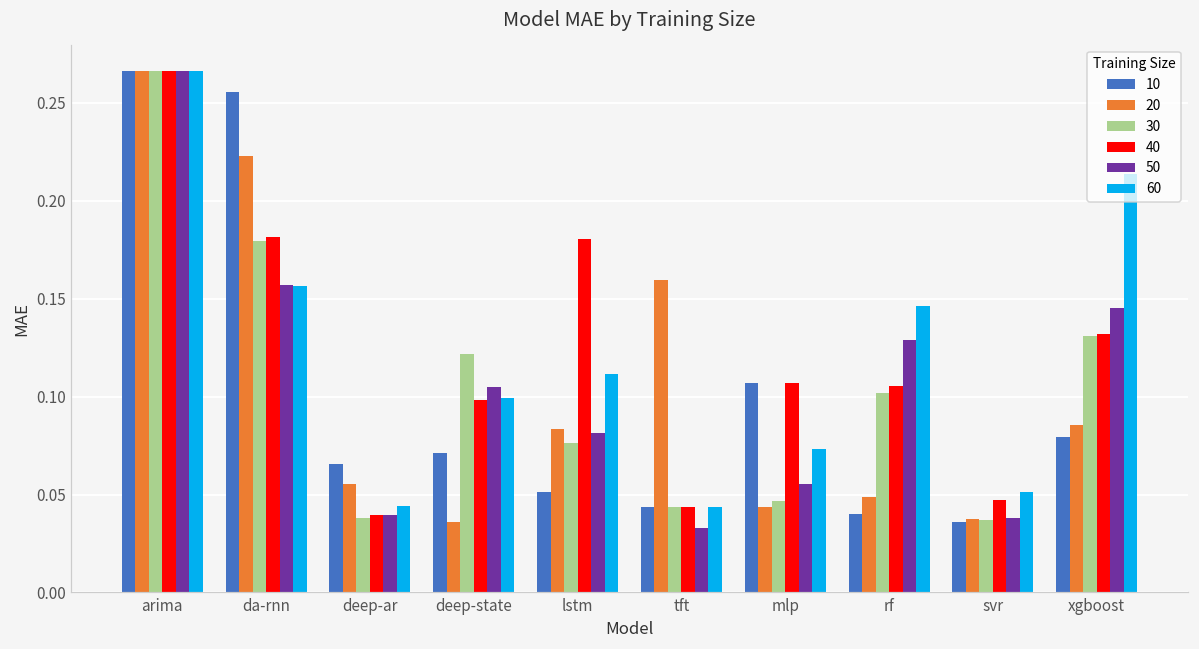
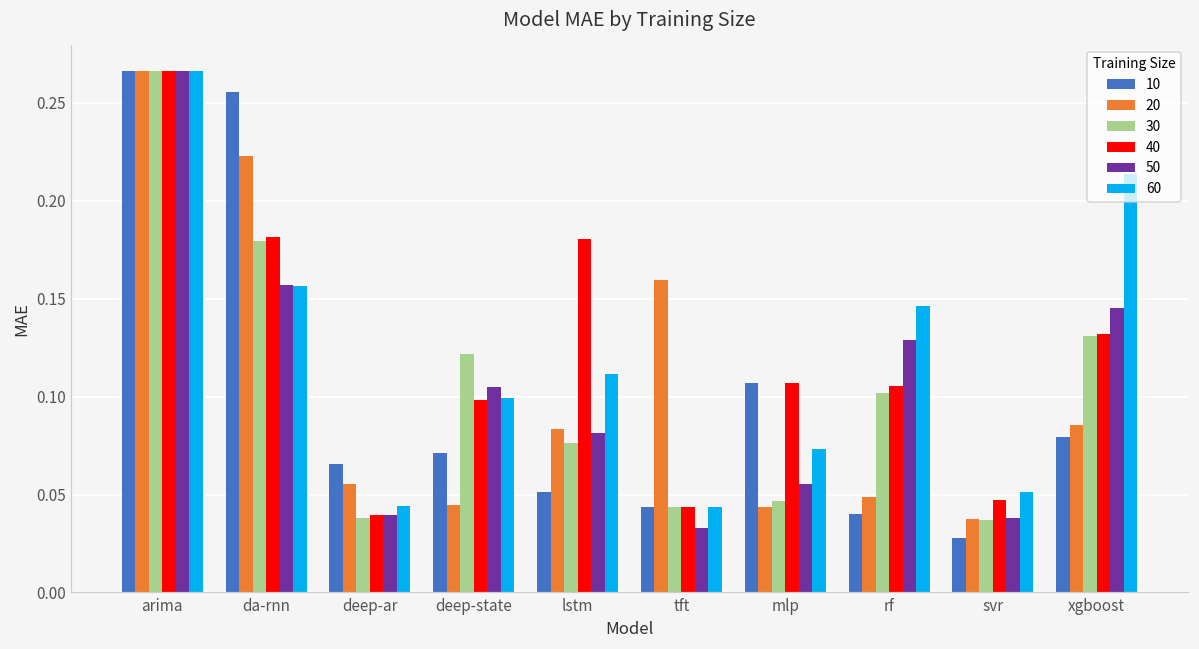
  {
    "10": {
      "arima": 0.266,
      "da-rnn": 0.255,
      "deep-ar": 0.065,
      "deep-state": 0.071,
      "lstm": 0.051,
      "tft": 0.044,
      "mlp": 0.107,
      "rf": 0.040,
-     "svr": 0.036,
+     "svr": 0.028,
      "xgboost": 0.079
    },
    "20": {
      "arima": 0.266,
      "da-rnn": 0.223,
      "deep-ar": 0.055,
-     "deep-state": 0.036,
+     "deep-state": 0.045,
      "lstm": 0.083,
      "tft": 0.160,
      "mlp": 0.043,
      "rf": 0.049,
      "svr": 0.037,
      "xgboost": 0.086
    },
    "30": {
      "arima": 0.266,
      "da-rnn": 0.179,
      "deep-ar": 0.038,
      "deep-state": 0.122,
      "lstm": 0.076,
      "tft": 0.044,
      "mlp": 0.047,
      "rf": 0.102,
      "svr": 0.037,
      "xgboost": 0.131
    },
    "40": {
      "arima": 0.266,
      "da-rnn": 0.181,
      "deep-ar": 0.040,
      "deep-state": 0.098,
      "lstm": 0.180,
      "tft": 0.044,
      "mlp": 0.107,
      "rf": 0.105,
      "svr": 0.047,
      "xgboost": 0.132
    },
    "50": {
      "arima": 0.266,
      "da-rnn": 0.157,
      "deep-ar": 0.040,
      "deep-state": 0.105,
      "lstm": 0.081,
      "tft": 0.033,
      "mlp": 0.056,
      "rf": 0.129,
      "svr": 0.038,
      "xgboost": 0.145
    },
    "60": {
      "arima": 0.266,
      "da-rnn": 0.157,
      "deep-ar": 0.044,
      "deep-state": 0.099,
      "lstm": 0.112,
      "tft": 0.044,
      "mlp": 0.073,
      "rf": 0.146,
      "svr": 0.051
    }
  }
